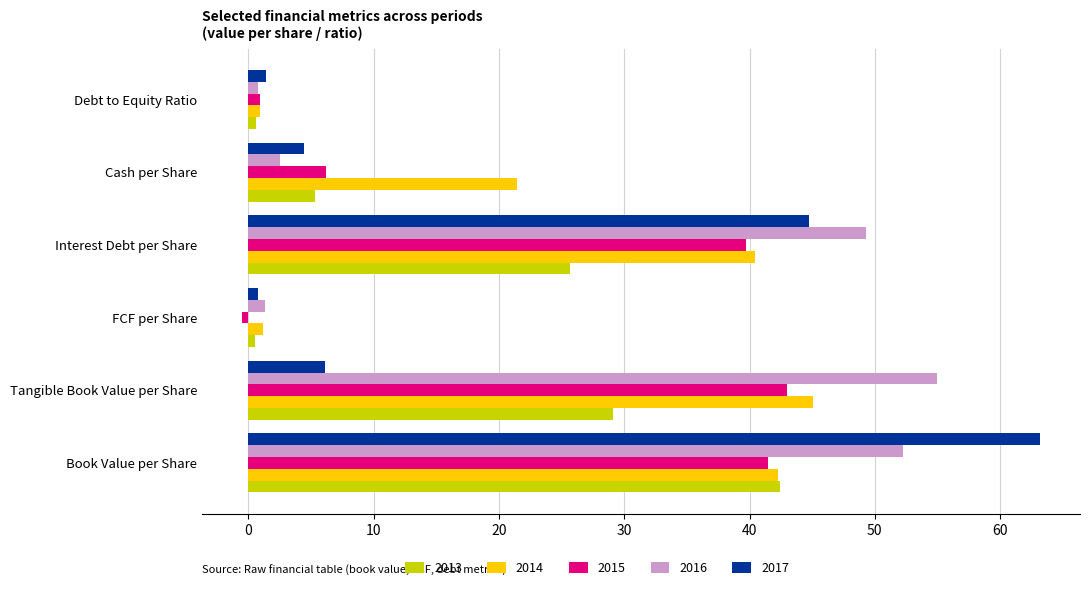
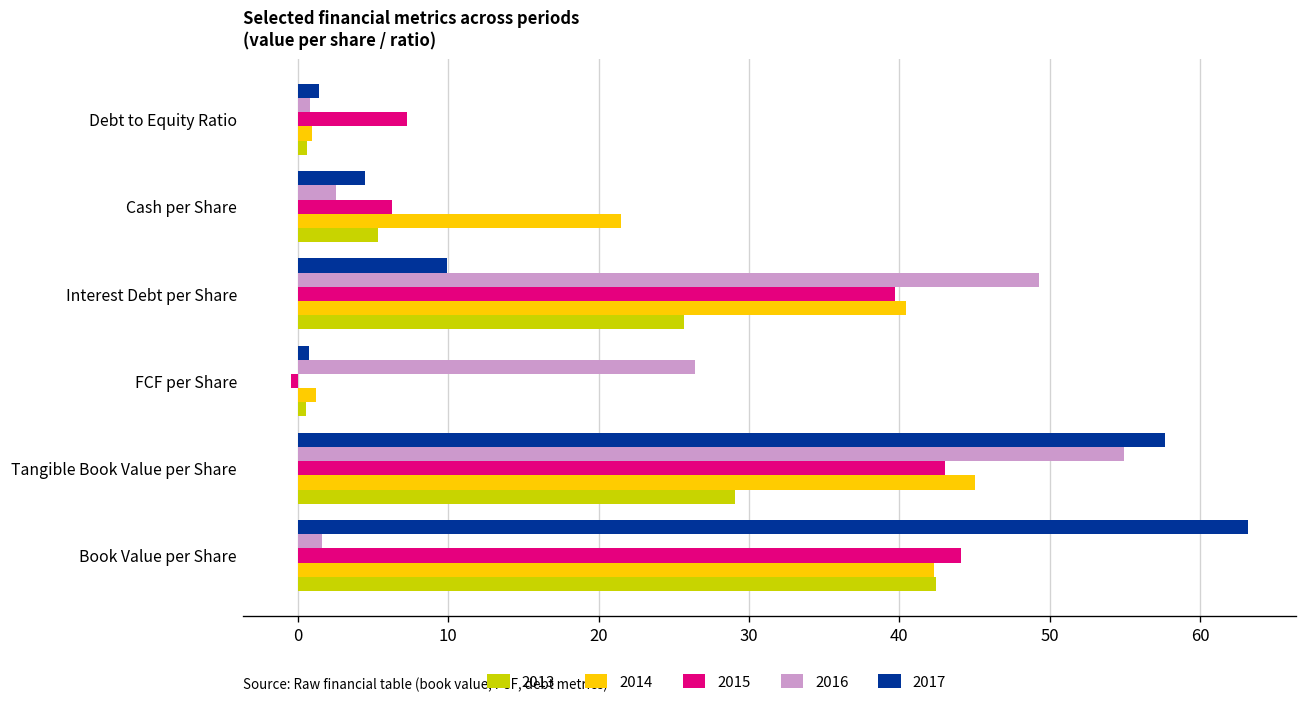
  {
    "2015": {
-     "Debt to Equity Ratio": 1.0,
+     "Debt to Equity Ratio": 7.3,
      "Cash per Share": 6.2,
      "Interest Debt per Share": 39.7,
      "FCF per Share": -0.5,
      "Tangible Book Value per Share": 43.0,
-     "Book Value per Share": 41.5
+     "Book Value per Share": 44.1
    },
    "2016": {
      "Debt to Equity Ratio": 0.8,
      "Cash per Share": 2.5,
      "Interest Debt per Share": 49.3,
-     "FCF per Share": 1.3,
+     "FCF per Share": 26.4,
      "Tangible Book Value per Share": 54.9,
-     "Book Value per Share": 52.2
+     "Book Value per Share": 1.6
    },
    "2017": {
      "Debt to Equity Ratio": 1.4,
      "Cash per Share": 4.5,
-     "Interest Debt per Share": 44.8,
+     "Interest Debt per Share": 9.9,
      "FCF per Share": 0.8,
-     "Tangible Book Value per Share": 6.1,
+     "Tangible Book Value per Share": 57.7,
      "Book Value per Share": 63.2
    }
  }
